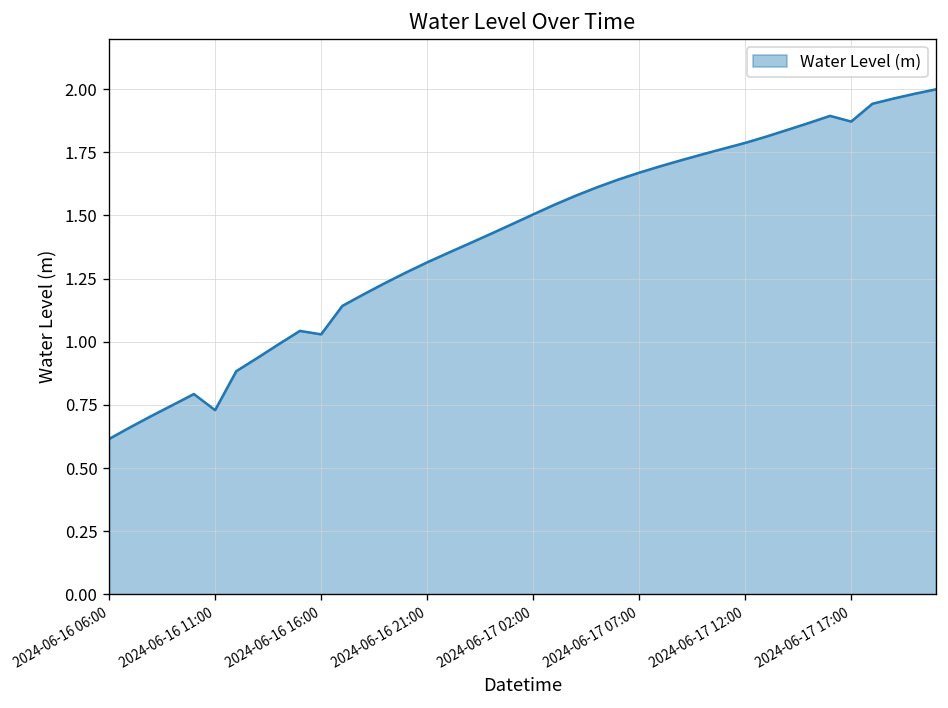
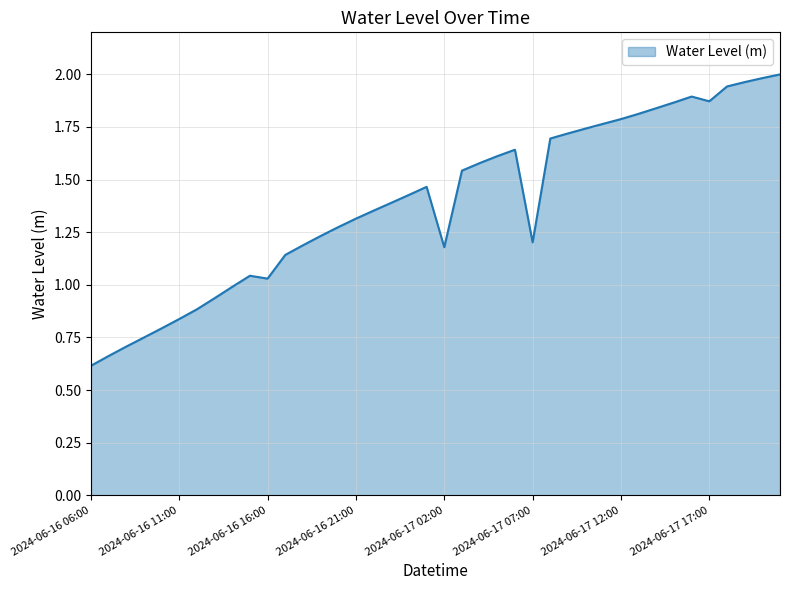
  {
    "2024-06-16 06:00": 0.62,
-   "2024-06-16 11:00": 0.73,
+   "2024-06-16 11:00": 0.84,
    "2024-06-16 16:00": 1.03,
    "2024-06-16 21:00": 1.31,
-   "2024-06-17 02:00": 1.50,
-   "2024-06-17 07:00": 1.67,
+   "2024-06-17 02:00": 1.18,
+   "2024-06-17 07:00": 1.20,
    "2024-06-17 12:00": 1.79,
    "2024-06-17 17:00": 1.87
  }
